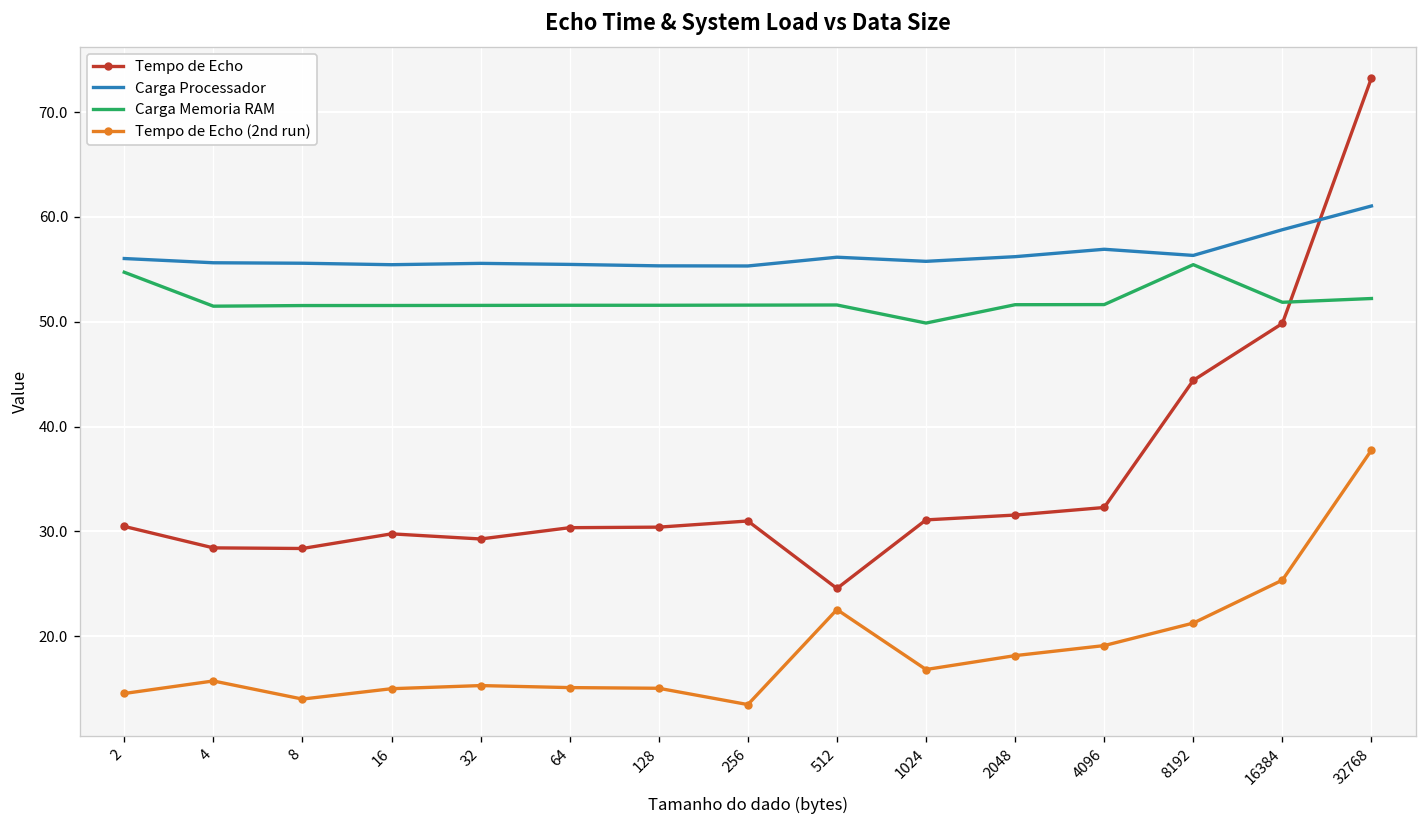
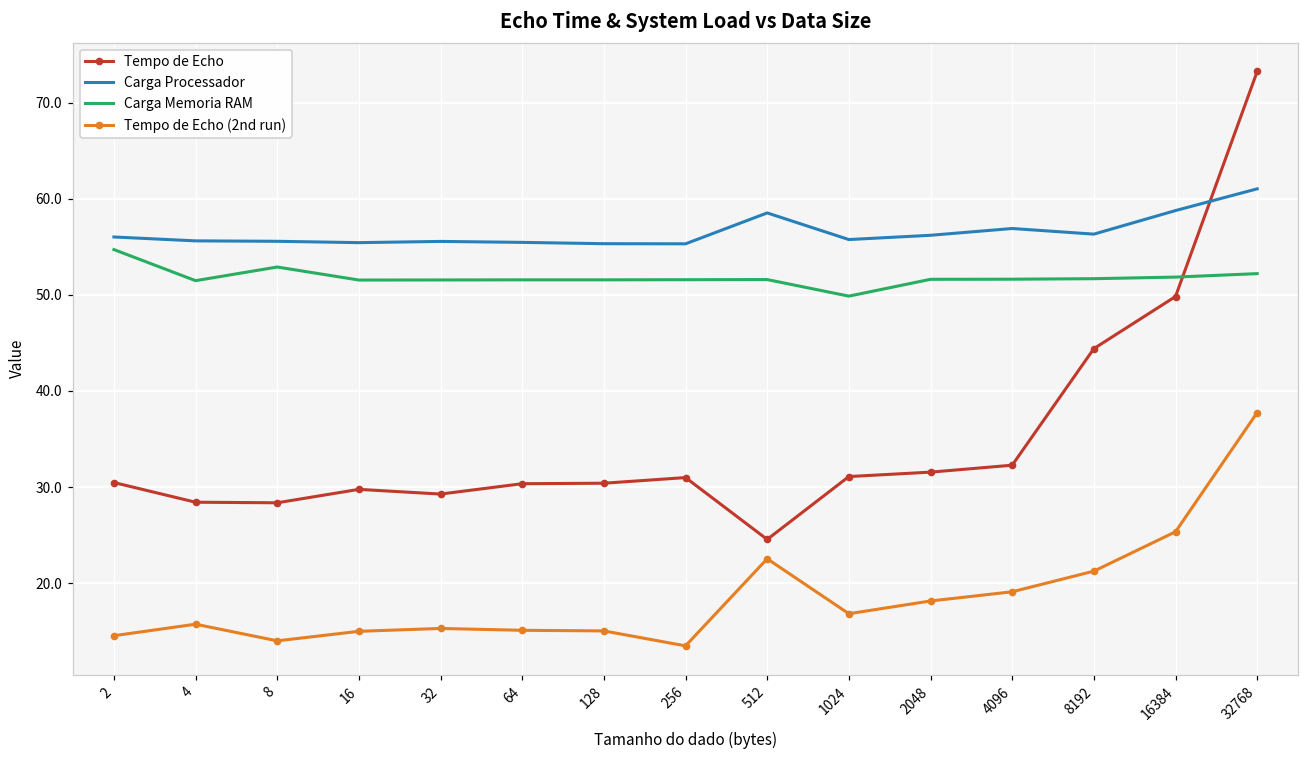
  {
    "Tempo de Echo": {
      "2": 30,
      "4": 28,
      "8": 28,
      "16": 30,
      "32": 29,
      "64": 30,
      "128": 30,
      "256": 31,
      "512": 25,
      "1024": 31,
      "2048": 32,
      "4096": 32,
      "8192": 44,
      "16384": 50,
      "32768": 73
    },
    "Carga Processador": {
      "2": 56,
      "4": 56,
      "8": 56,
      "16": 55,
      "32": 56,
      "64": 55,
      "128": 55,
      "256": 55,
-     "512": 56,
+     "512": 59,
      "1024": 56,
      "2048": 56,
      "4096": 57,
      "8192": 56,
      "16384": 59,
      "32768": 61
    },
    "Carga Memoria RAM": {
      "2": 55,
      "4": 51,
-     "8": 52,
+     "8": 53,
      "16": 52,
      "32": 52,
      "64": 52,
      "128": 52,
      "256": 52,
      "512": 52,
      "1024": 50,
      "2048": 52,
      "4096": 52,
-     "8192": 55,
+     "8192": 52,
      "16384": 52,
      "32768": 52
    },
    "Tempo de Echo (2nd run)": {
      "2": 15,
      "4": 16,
      "8": 14,
      "16": 15,
      "32": 15,
      "64": 15,
      "128": 15,
      "256": 13,
      "512": 23,
      "1024": 17,
      "2048": 18,
      "4096": 19,
      "8192": 21,
      "16384": 25,
      "32768": 38
    }
  }
